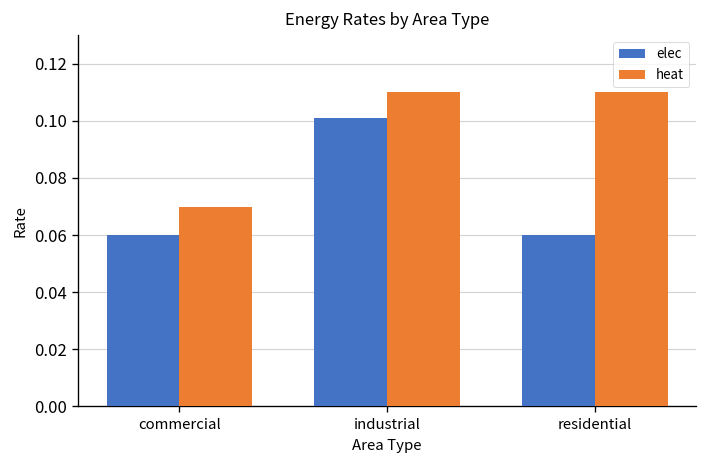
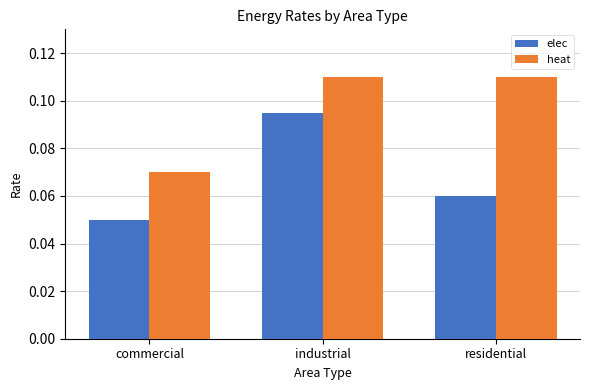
  {
    "elec": {
-     "commercial": 0.06,
-     "industrial": 0.101,
+     "commercial": 0.05,
+     "industrial": 0.095,
      "residential": 0.060
    },
    "heat": {
      "commercial": 0.070,
      "industrial": 0.110,
      "residential": 0.110
    }
  }
